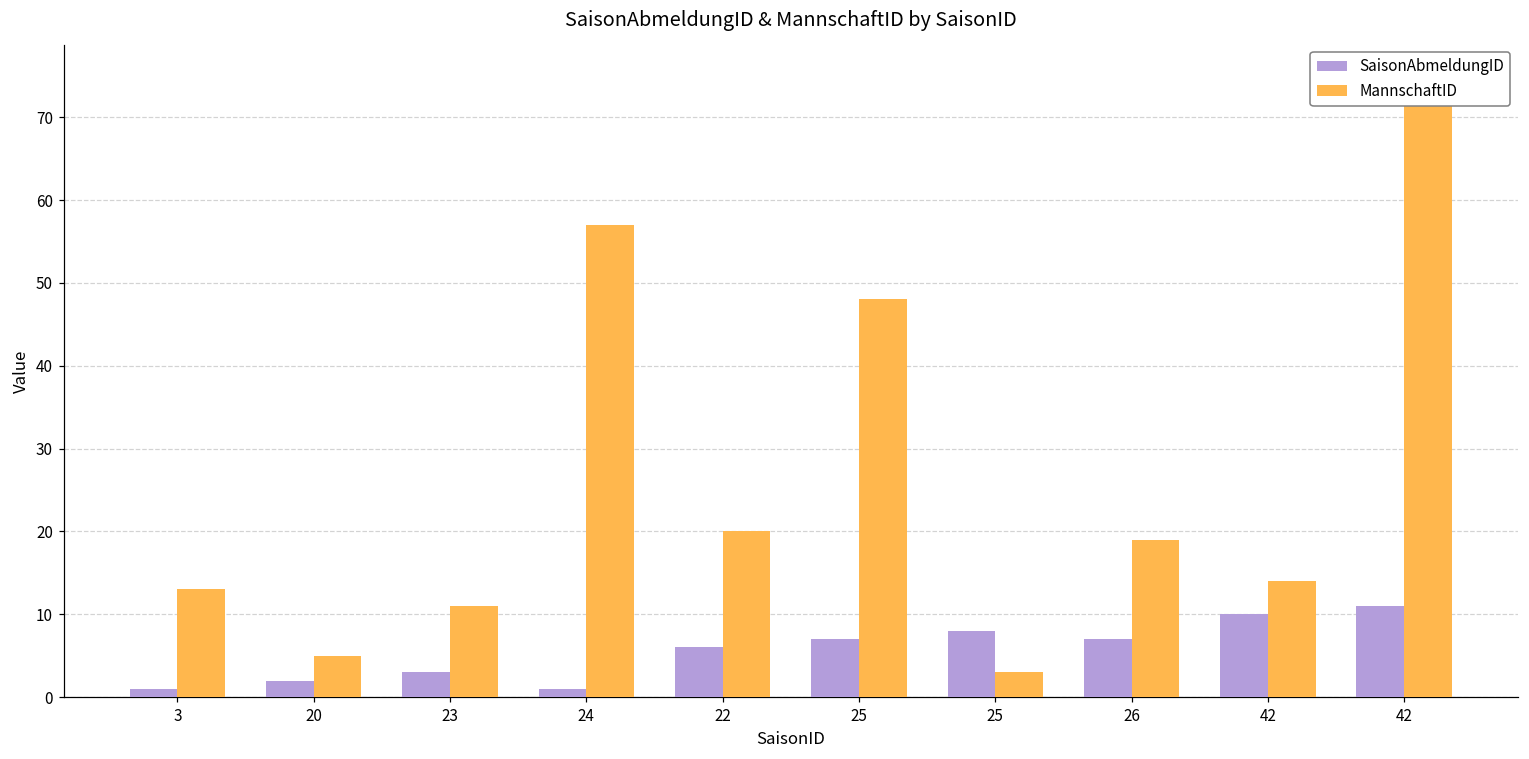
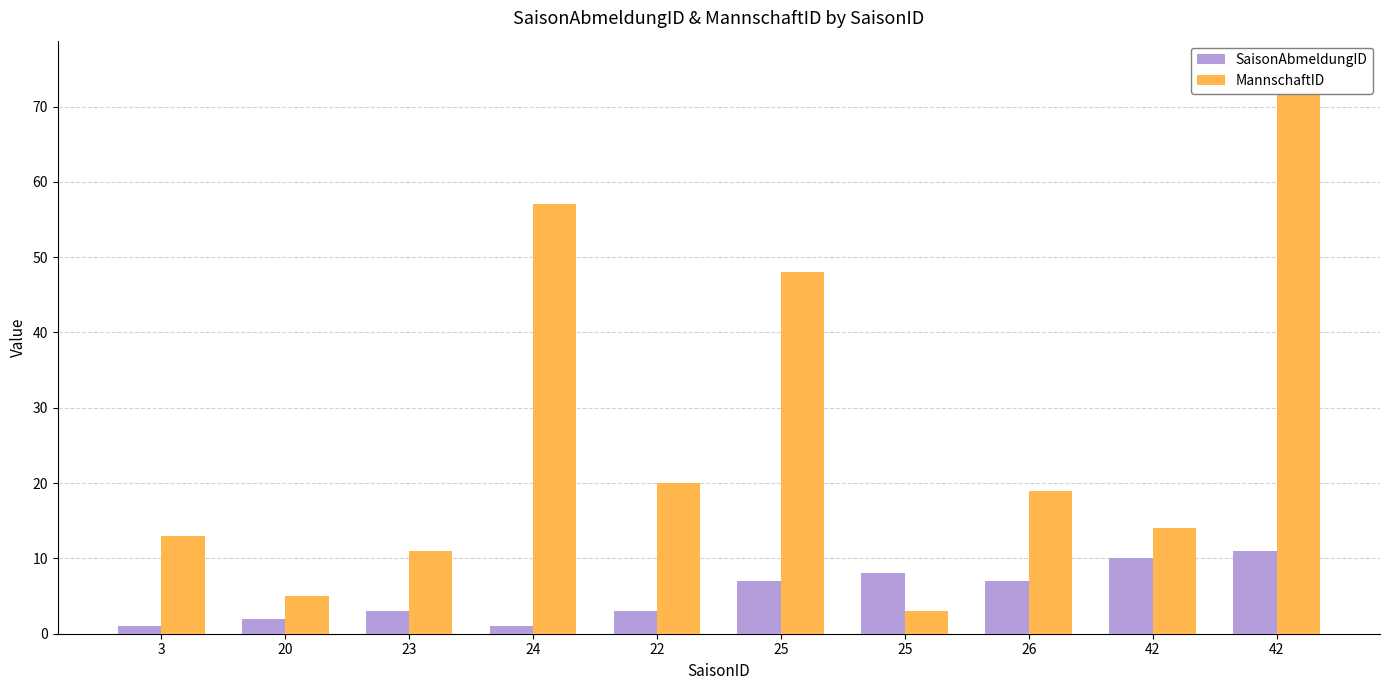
  {
    "SaisonAbmeldungID": {
      "3": 1,
      "20": 2,
      "23": 3,
      "24": 1,
-     "22": 6,
+     "22": 3,
      "26": 7
    },
    "MannschaftID": {
      "3": 13,
      "20": 5,
      "23": 11,
      "24": 57,
      "22": 20,
      "26": 19
    }
  }
